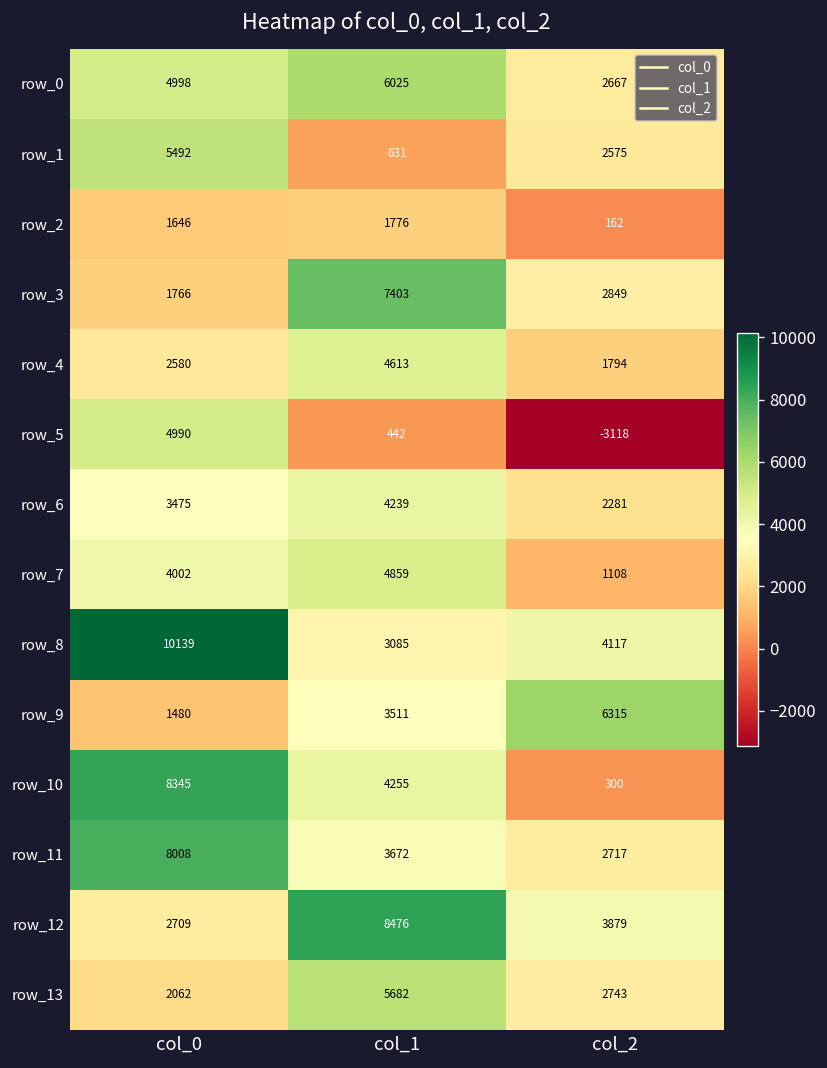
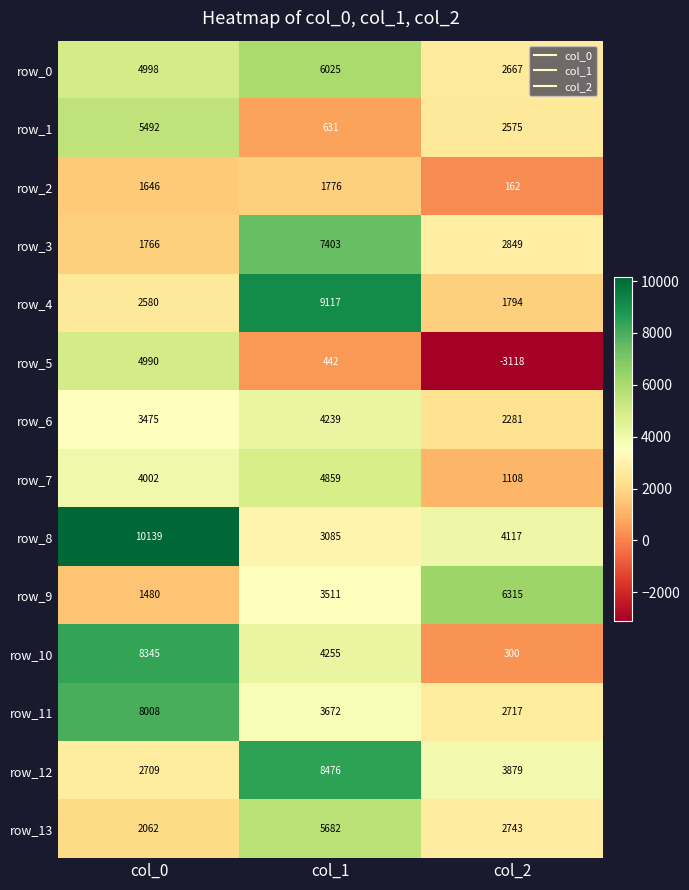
  {
    "row_0": {
      "col_0": 4998,
      "col_1": 6025,
      "col_2": 2667
    },
    "row_1": {
      "col_0": 5492,
      "col_1": 631,
      "col_2": 2575
    },
    "row_2": {
      "col_0": 1646,
      "col_1": 1776,
      "col_2": 162
    },
    "row_3": {
      "col_0": 1766,
      "col_1": 7403,
      "col_2": 2849
    },
    "row_4": {
      "col_0": 2580,
-     "col_1": 4613,
+     "col_1": 9117,
      "col_2": 1794
    },
    "row_5": {
      "col_0": 4990,
      "col_1": 442,
      "col_2": -3118
    },
    "row_6": {
      "col_0": 3475,
      "col_1": 4239,
      "col_2": 2281
    },
    "row_7": {
      "col_0": 4002,
      "col_1": 4859,
      "col_2": 1108
    },
    "row_8": {
      "col_0": 10139,
      "col_1": 3085,
      "col_2": 4117
    },
    "row_9": {
      "col_0": 1480,
      "col_1": 3511,
      "col_2": 6315
    },
    "row_10": {
      "col_0": 8345,
      "col_1": 4255,
      "col_2": 300
    },
    "row_11": {
      "col_0": 8008,
      "col_1": 3672,
      "col_2": 2717
    },
    "row_12": {
      "col_0": 2709,
      "col_1": 8476,
      "col_2": 3879
    },
    "row_13": {
      "col_0": 2062,
      "col_1": 5682,
      "col_2": 2743
    }
  }
